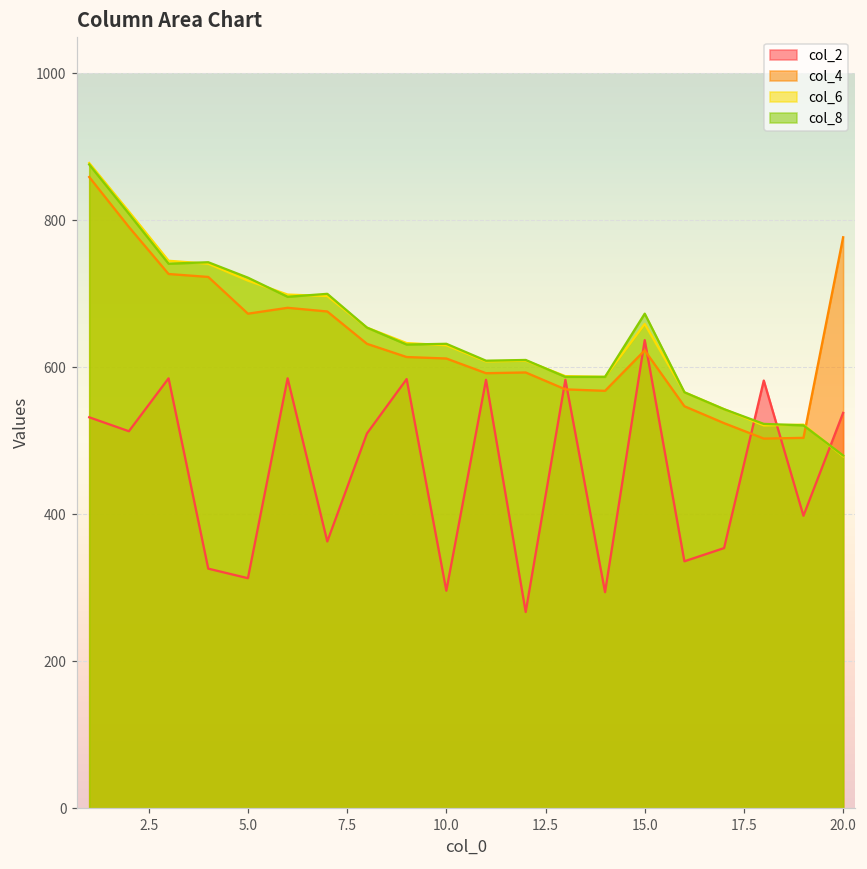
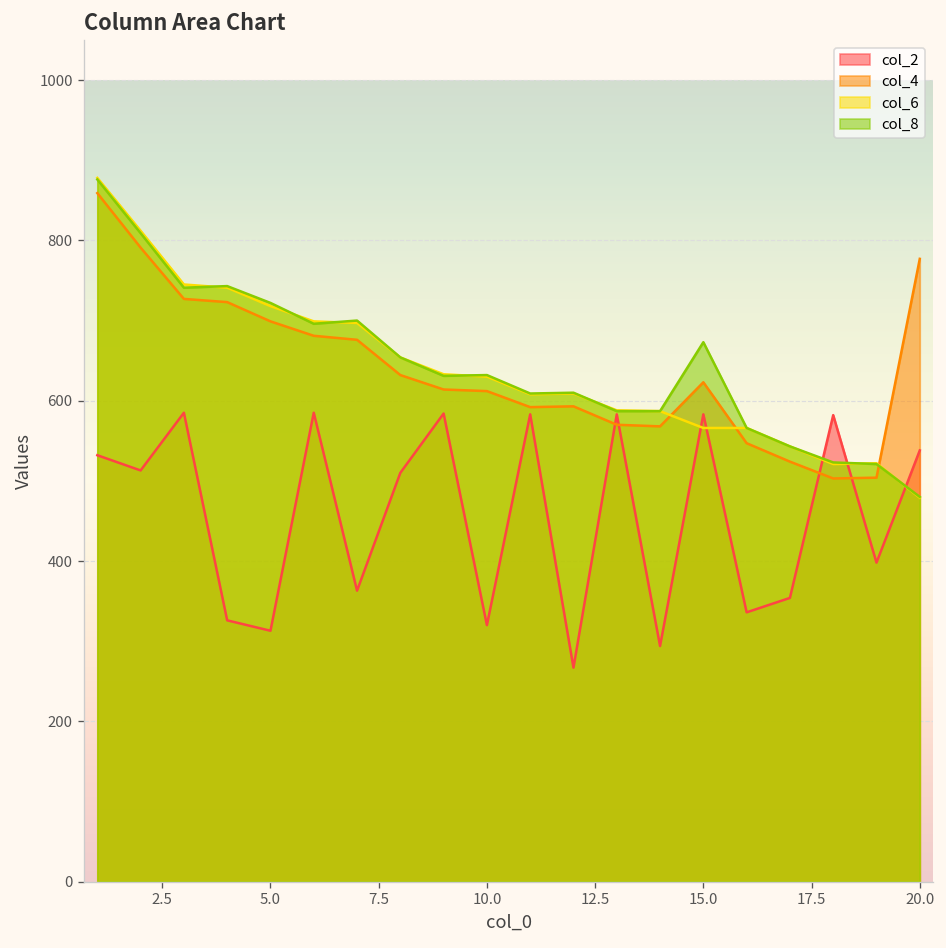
  {
    "col_2": {
      "5.0": 310,
-     "10.0": 300,
-     "15.0": 640,
+     "10.0": 320,
+     "15.0": 580,
      "20.0": 540
    },
    "col_4": {
-     "5.0": 670,
+     "5.0": 700,
      "10.0": 610,
      "15.0": 620,
      "20.0": 780
    },
    "col_6": {
      "5.0": 720,
-     "15.0": 660
+     "15.0": 570
    },
    "col_8": {
      "5.0": 720,
      "15.0": 670
    }
  }
